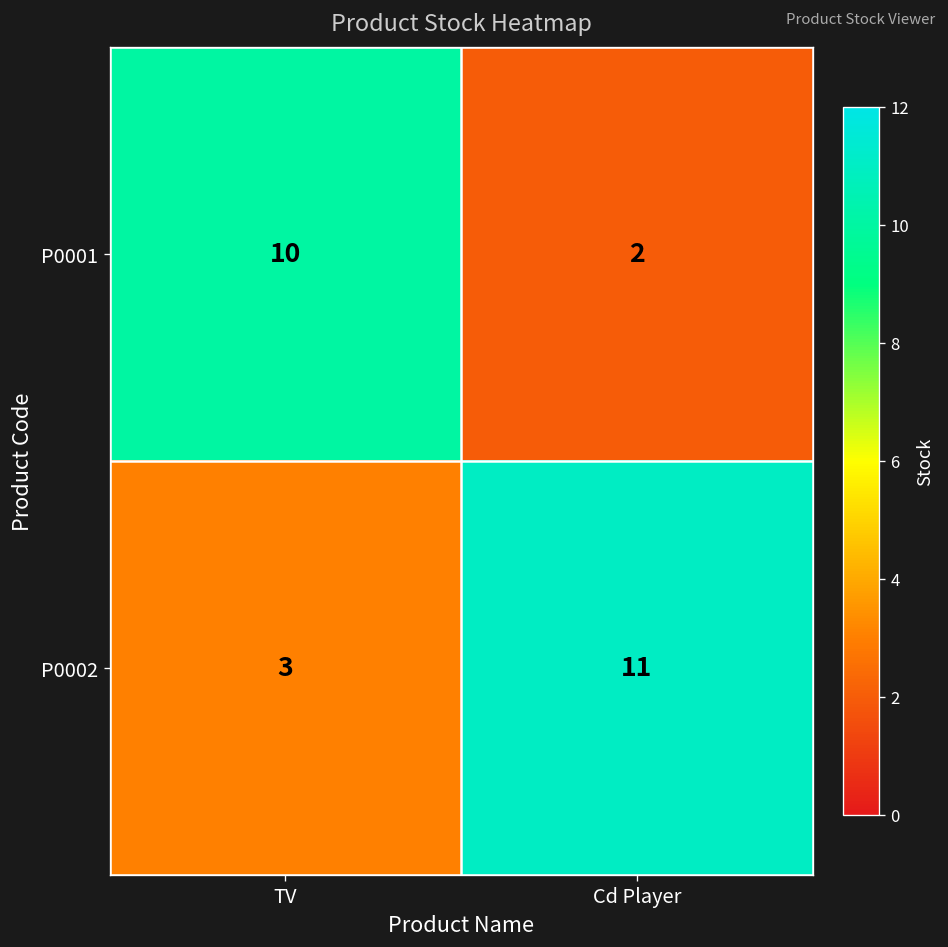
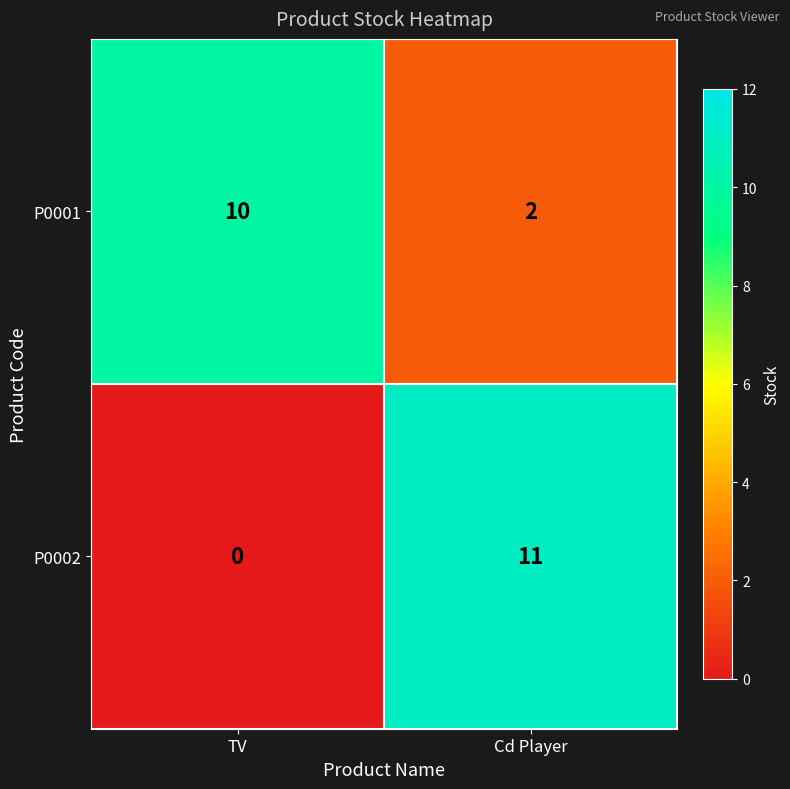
  {
    "P0001": {
      "TV": 10,
      "Cd Player": 2
    },
    "P0002": {
-     "TV": 3,
+     "TV": 0,
      "Cd Player": 11
    }
  }
